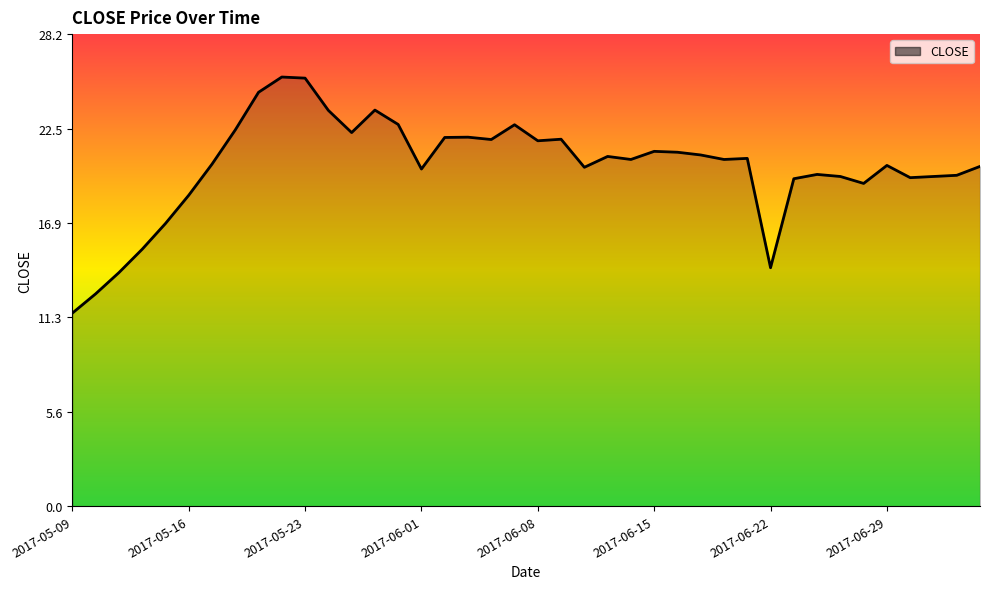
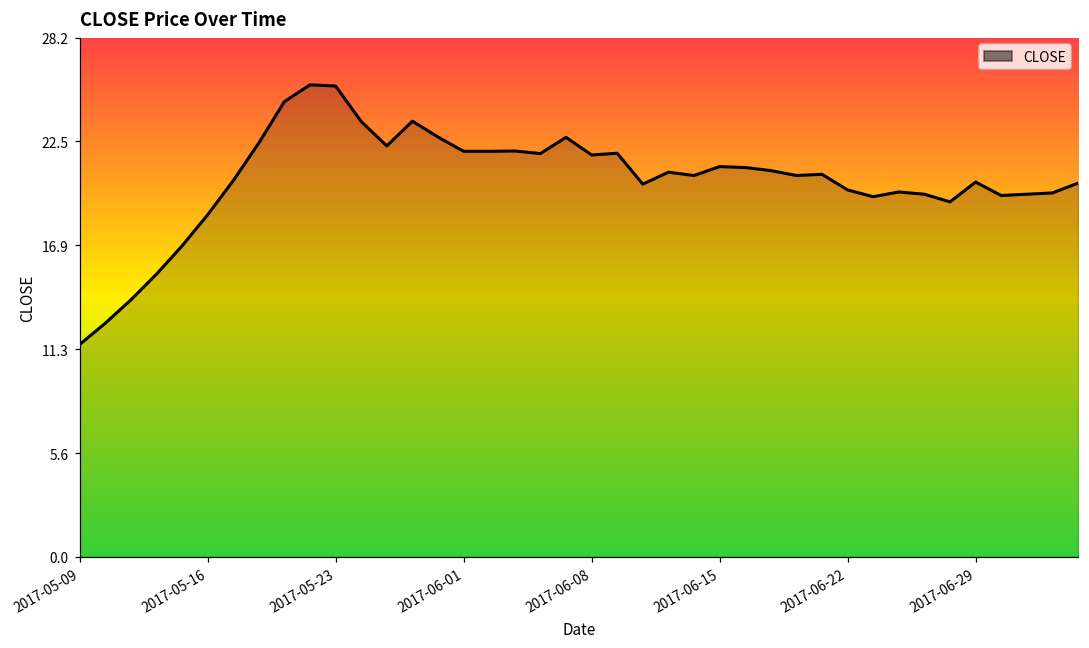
  {
    "2017-05-09": 11.5,
    "2017-05-16": 18.6,
    "2017-05-23": 25.6,
-   "2017-06-01": 20.1,
+   "2017-06-01": 22.0,
    "2017-06-08": 21.8,
    "2017-06-15": 21.2,
-   "2017-06-22": 14.2,
+   "2017-06-22": 19.9,
    "2017-06-29": 20.3
  }
